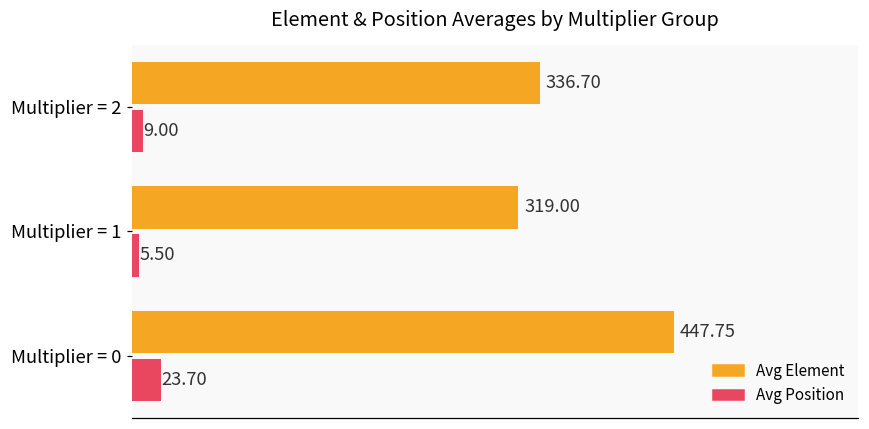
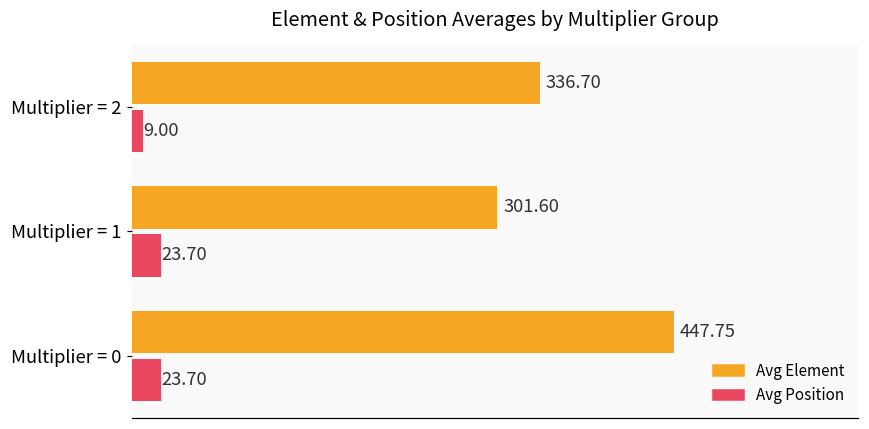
  {
    "Avg Element": {
      "Multiplier = 2": 336.70,
-     "Multiplier = 1": 319.00,
+     "Multiplier = 1": 301.60,
      "Multiplier = 0": 447.75
    },
    "Avg Position": {
      "Multiplier = 2": 9.00,
-     "Multiplier = 1": 5.50,
+     "Multiplier = 1": 23.70,
      "Multiplier = 0": 23.70
    }
  }
